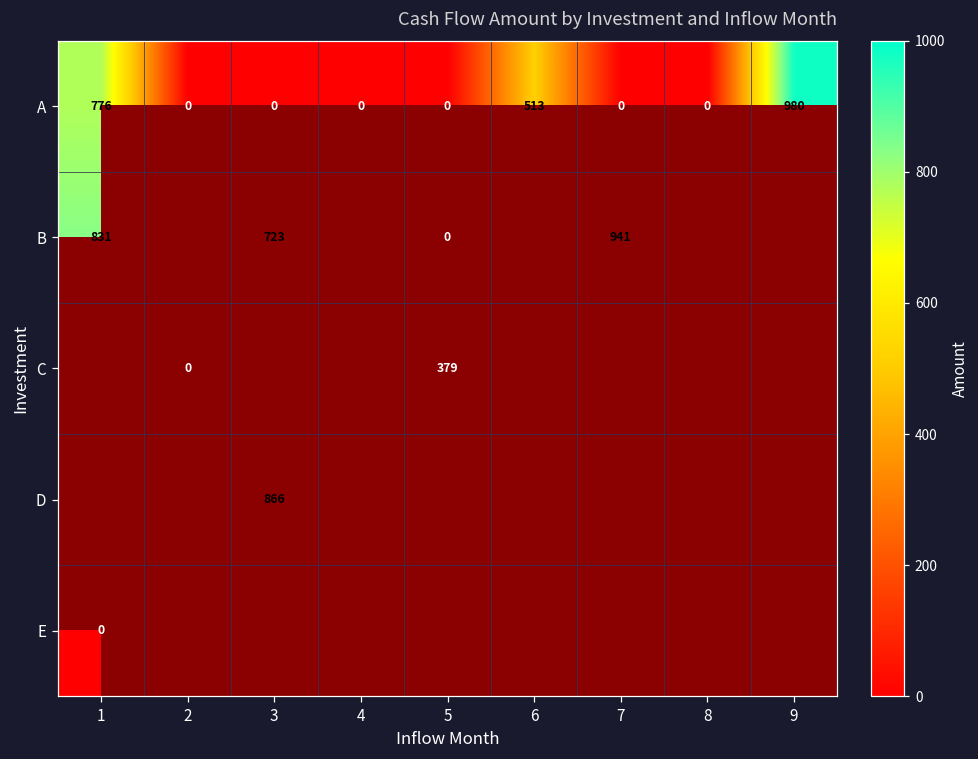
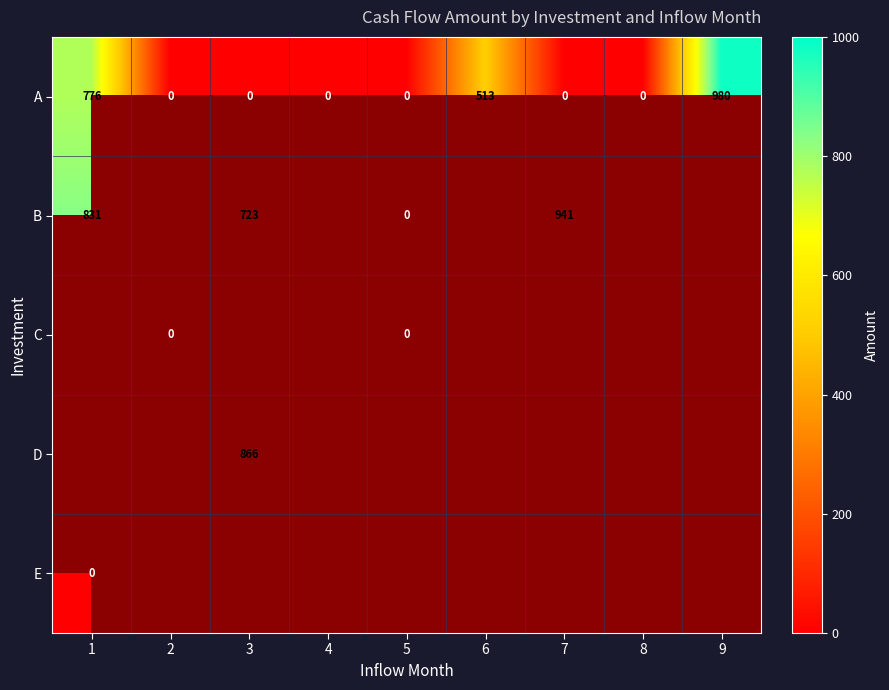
  {
    "A": {
      "1": 776,
      "2": 0,
      "3": 0,
      "4": 0,
      "5": 0,
      "6": 513,
      "7": 0,
      "8": 0,
      "9": 980
    },
    "B": {
      "1": 831,
      "3": 723,
      "5": 0,
      "7": 941
    },
    "C": {
      "2": 0,
-     "5": 379
+     "5": 0
    },
    "D": {
      "3": 866
    },
    "E": {
      "1": 0
    }
  }
